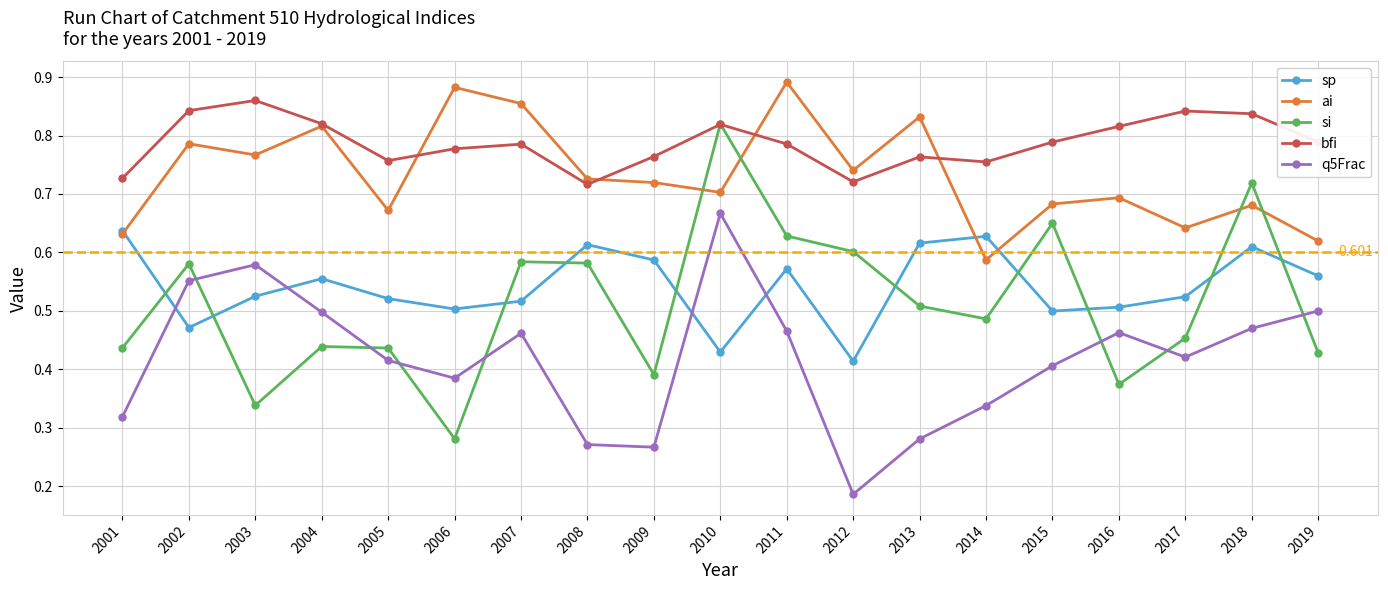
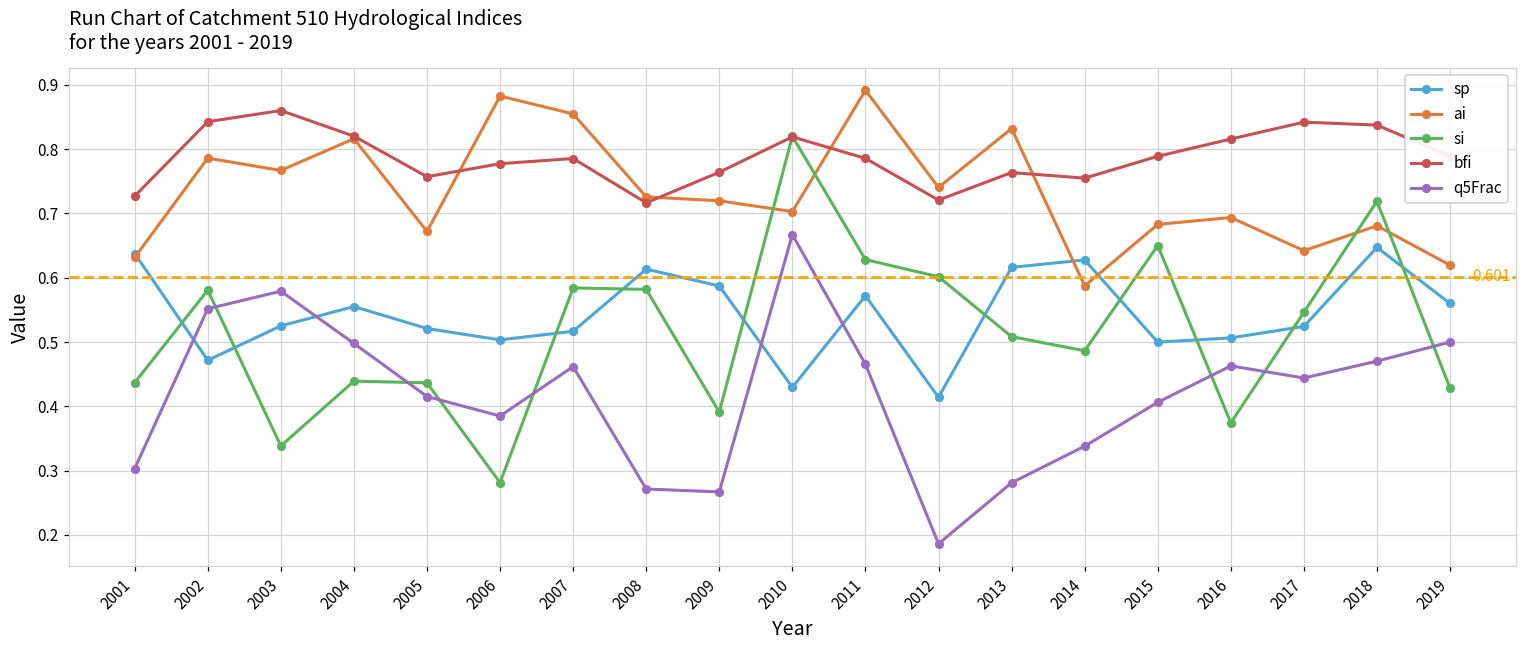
  {
    "sp": {
      "2001": 0.64,
      "2002": 0.47,
      "2003": 0.53,
      "2004": 0.56,
      "2005": 0.52,
      "2006": 0.50,
      "2007": 0.52,
      "2008": 0.61,
      "2009": 0.59,
      "2010": 0.43,
      "2011": 0.57,
      "2012": 0.41,
      "2013": 0.62,
      "2014": 0.63,
      "2015": 0.50,
      "2016": 0.51,
      "2017": 0.52,
-     "2018": 0.61,
+     "2018": 0.65,
      "2019": 0.56
    },
    "si": {
      "2001": 0.44,
      "2002": 0.58,
      "2003": 0.34,
      "2004": 0.44,
      "2005": 0.44,
      "2006": 0.28,
      "2007": 0.58,
      "2008": 0.58,
      "2009": 0.39,
      "2011": 0.63,
      "2012": 0.60,
      "2013": 0.51,
      "2014": 0.49,
      "2015": 0.65,
      "2016": 0.37,
-     "2017": 0.45,
+     "2017": 0.55,
      "2018": 0.72,
      "2019": 0.43
    },
    "q5Frac": {
-     "2001": 0.32,
+     "2001": 0.30,
      "2002": 0.55,
      "2003": 0.58,
      "2004": 0.50,
      "2005": 0.42,
      "2006": 0.38,
      "2007": 0.46,
      "2008": 0.27,
      "2009": 0.27,
      "2010": 0.67,
      "2011": 0.47,
      "2012": 0.19,
      "2013": 0.28,
      "2014": 0.34,
      "2015": 0.41,
      "2016": 0.46,
-     "2017": 0.42,
+     "2017": 0.44,
      "2018": 0.47,
      "2019": 0.50
    }
  }
